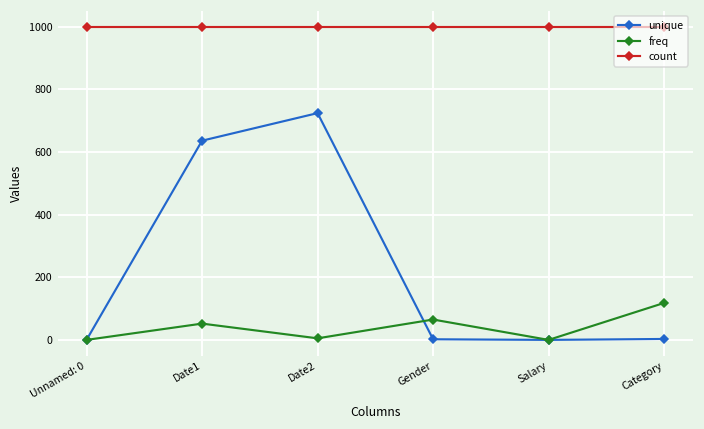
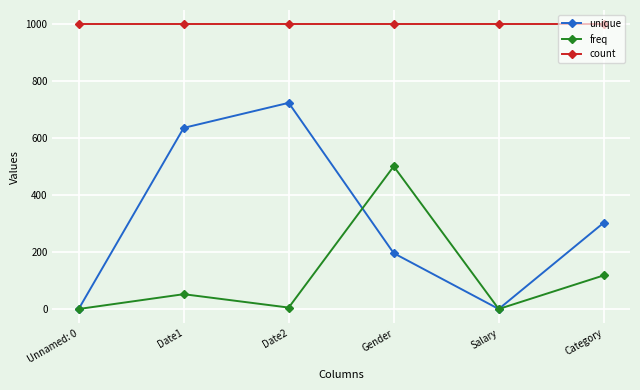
  {
    "unique": {
      "Date1": 640,
      "Date2": 720,
-     "Gender": 0,
-     "Category": 0
+     "Gender": 200,
+     "Category": 300
    },
    "freq": {
      "Date1": 50,
      "Date2": 10,
-     "Gender": 70,
+     "Gender": 500,
      "Category": 120
    },
    "count": {
      "Unnamed: 0": 1000,
      "Date1": 1000,
      "Date2": 1000,
      "Gender": 1000,
      "Salary": 1000
    }
  }
